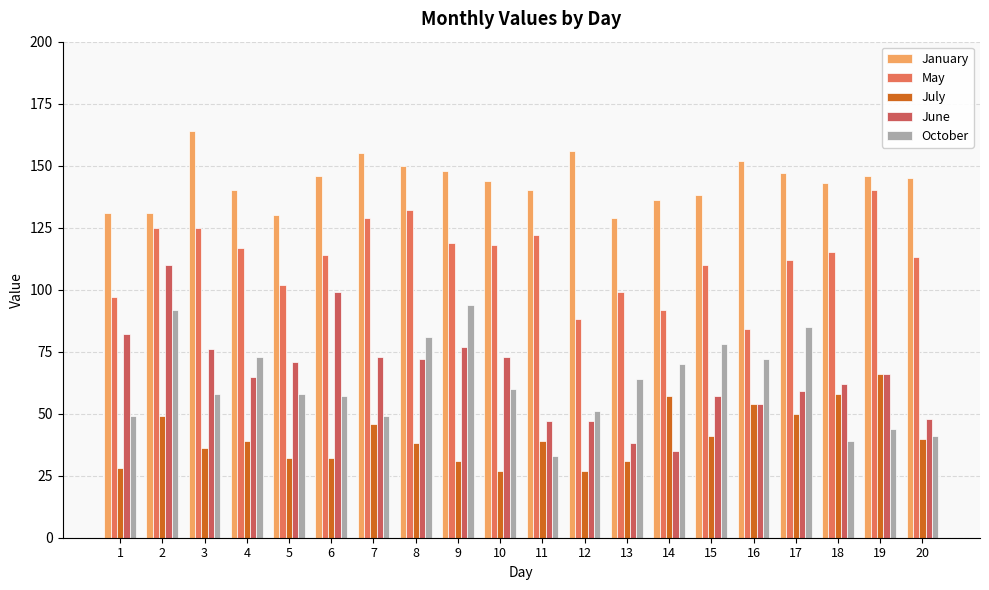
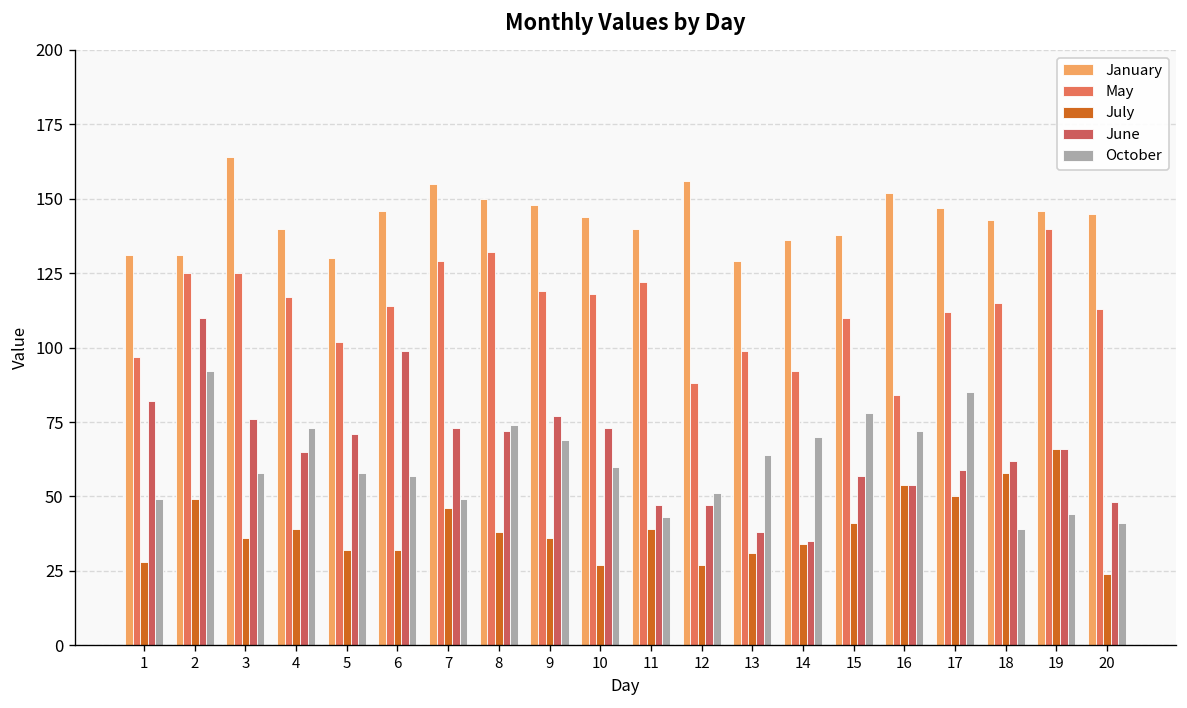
  {
    "July": {
      "1": 28,
      "2": 49,
      "3": 36,
      "4": 39,
      "5": 32,
      "6": 32,
      "7": 46,
      "8": 38,
-     "9": 31,
+     "9": 36,
      "10": 27,
      "11": 39,
      "12": 27,
      "13": 31,
-     "14": 57,
+     "14": 34,
      "15": 41,
      "16": 54,
      "17": 50,
      "18": 58,
      "19": 66,
-     "20": 40
+     "20": 24
    },
    "October": {
      "1": 49,
      "2": 92,
      "3": 58,
      "4": 73,
      "5": 58,
      "6": 57,
      "7": 49,
-     "8": 81,
-     "9": 94,
+     "8": 74,
+     "9": 69,
      "10": 60,
-     "11": 33,
+     "11": 43,
      "12": 51,
      "13": 64,
      "14": 70,
      "15": 78,
      "16": 72,
      "17": 85,
      "18": 39,
      "19": 44,
      "20": 41
    }
  }
